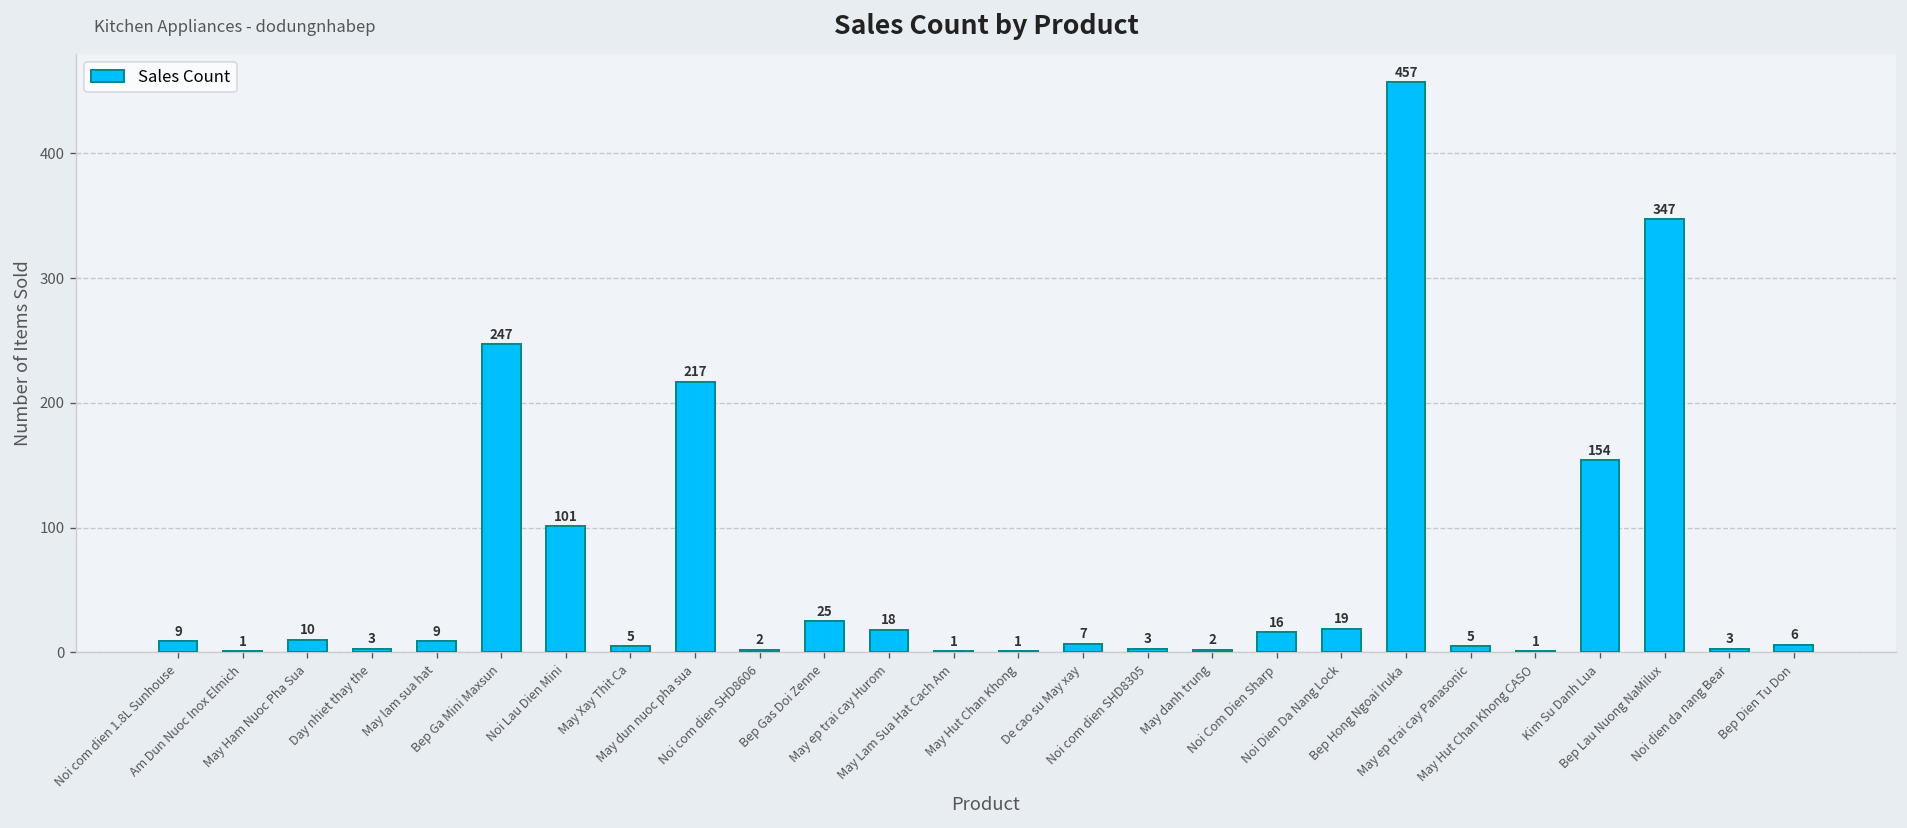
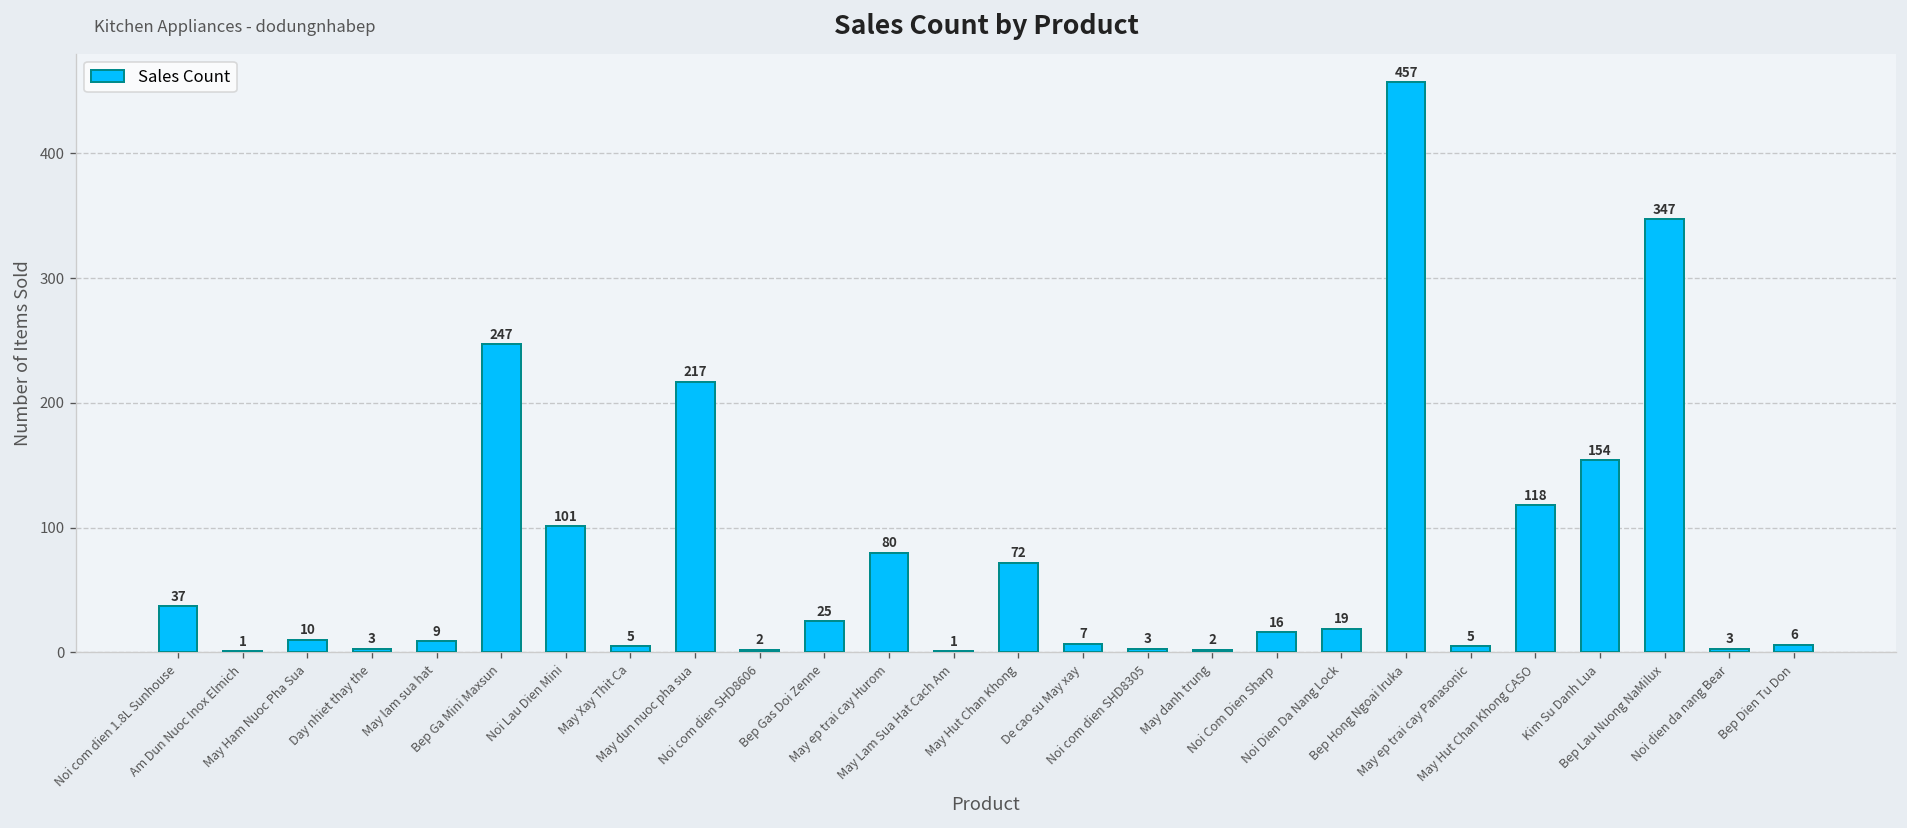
  {
-   "Noi com dien 1.8L Sunhouse": 9,
+   "Noi com dien 1.8L Sunhouse": 37,
    "Am Dun Nuoc Inox Elmich": 1,
    "May Ham Nuoc Pha Sua": 10,
    "Day nhiet thay the": 3,
    "May lam sua hat": 9,
    "Bep Ga Mini Maxsun": 247,
    "Noi Lau Dien Mini": 101,
    "May Xay Thit Ca": 5,
    "May dun nuoc pha sua": 217,
    "Noi com dien SHD8606": 2,
    "Bep Gas Doi Zenne": 25,
-   "May ep trai cay Hurom": 18,
+   "May ep trai cay Hurom": 80,
    "May Lam Sua Hat Cach Am": 1,
-   "May Hut Chan Khong": 1,
+   "May Hut Chan Khong": 72,
    "De cao su May xay": 7,
    "Noi com dien SHD8305": 3,
    "May danh trung": 2,
    "Noi Com Dien Sharp": 16,
    "Noi Dien Da Nang Lock": 19,
    "Bep Hong Ngoai Iruka": 457,
    "May ep trai cay Panasonic": 5,
-   "May Hut Chan Khong CASO": 1,
+   "May Hut Chan Khong CASO": 118,
    "Kim Su Danh Lua": 154,
    "Bep Lau Nuong NaMilux": 347,
    "Noi dien da nang Bear": 3,
    "Bep Dien Tu Don": 6
  }
